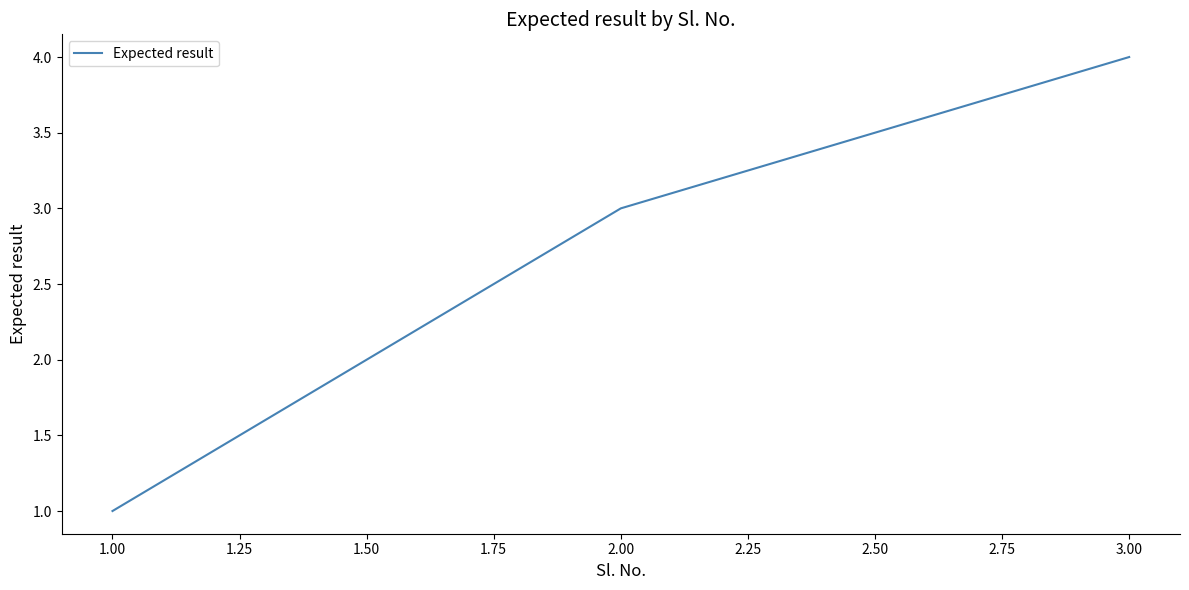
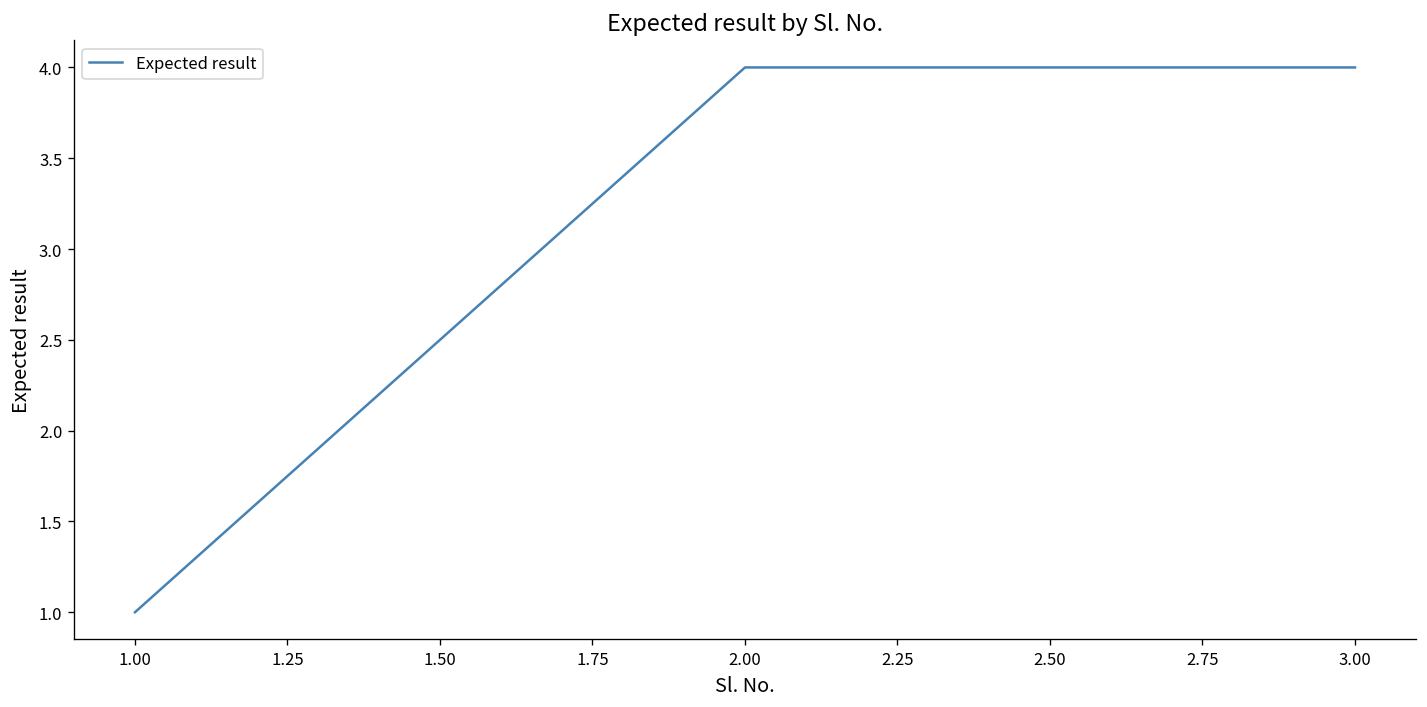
  {
    "1.00": 1,
-   "2.00": 3,
+   "2.00": 4,
    "3.00": 4
  }
